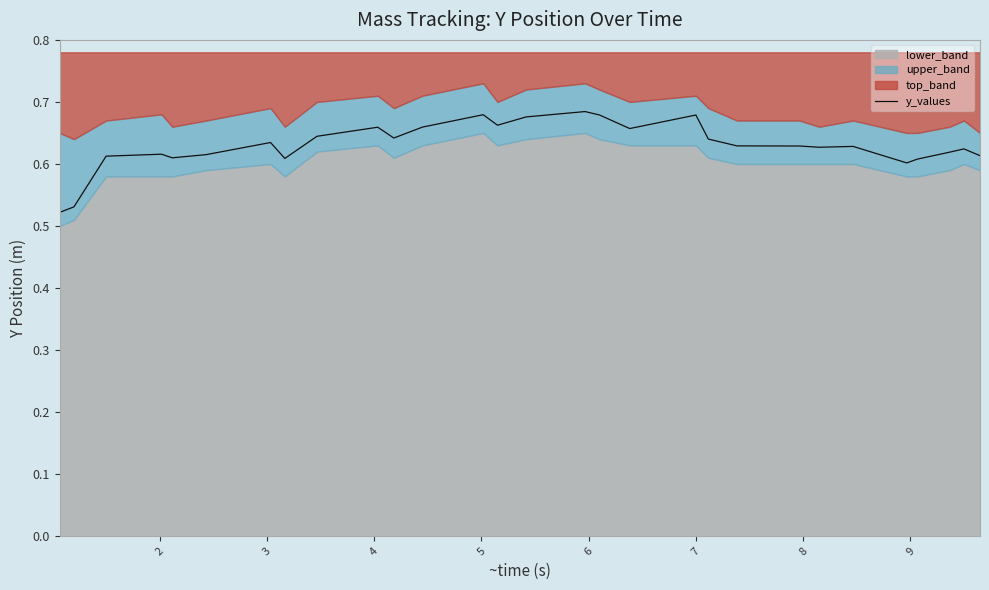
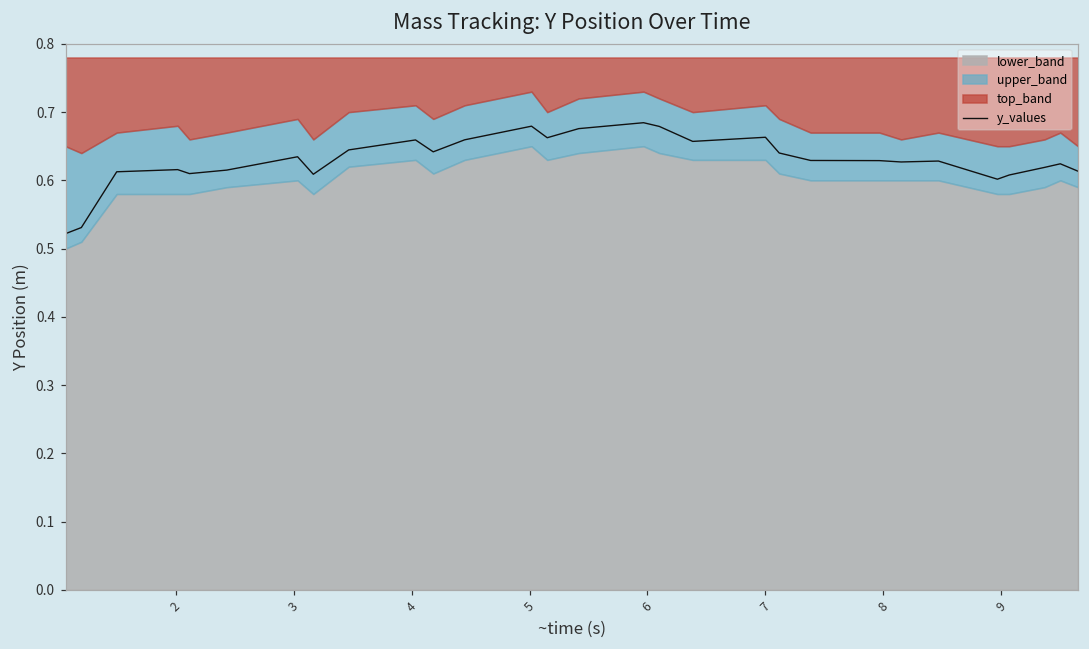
  {
    "y_values": {
-     "7": 0.68
+     "7": 0.66
    },
    "lower_band": {
      "7": 0.63
    },
    "top_band": {
      "7": 0.07
    }
  }
